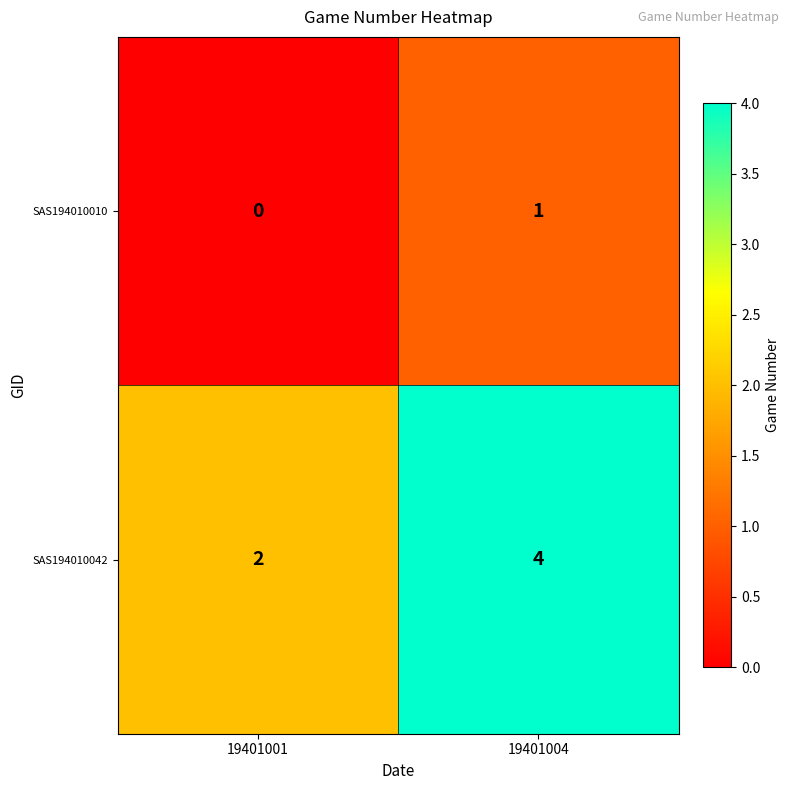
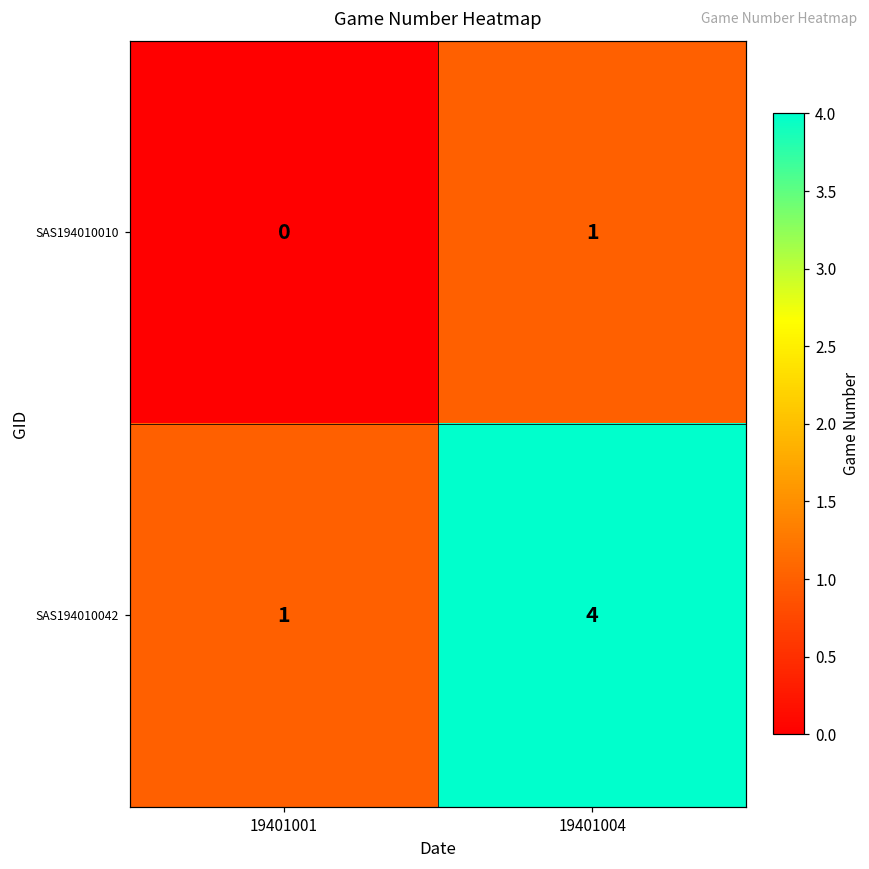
  {
    "SAS194010010": {
      "19401001": 0,
      "19401004": 1
    },
    "SAS194010042": {
-     "19401001": 2,
+     "19401001": 1,
      "19401004": 4
    }
  }
